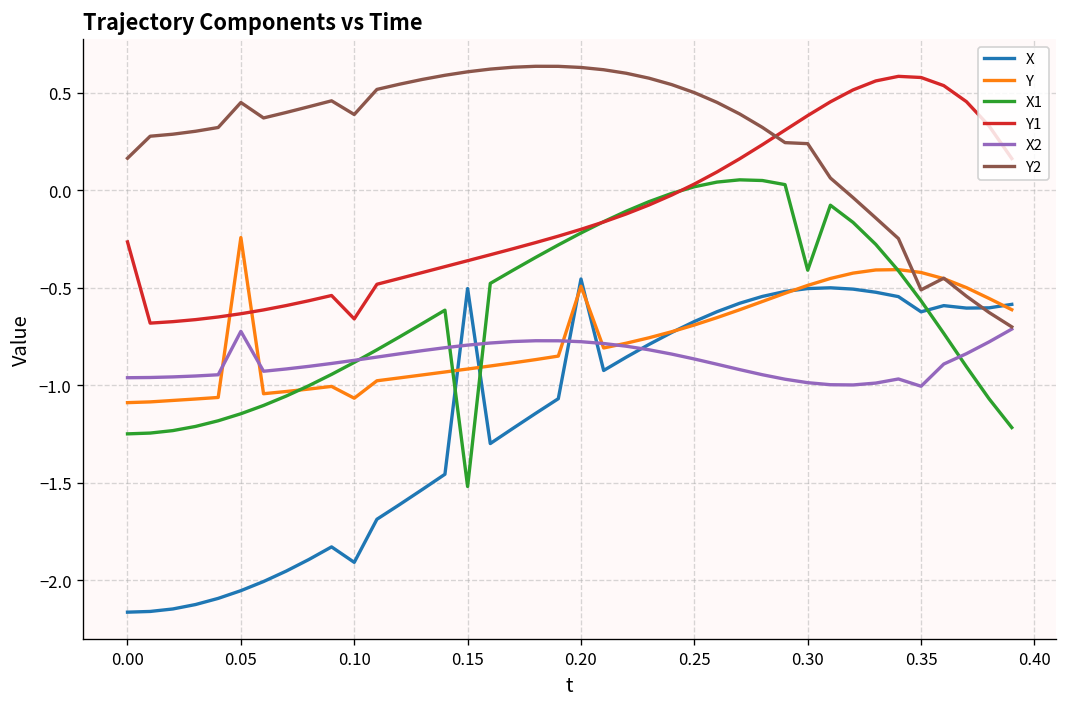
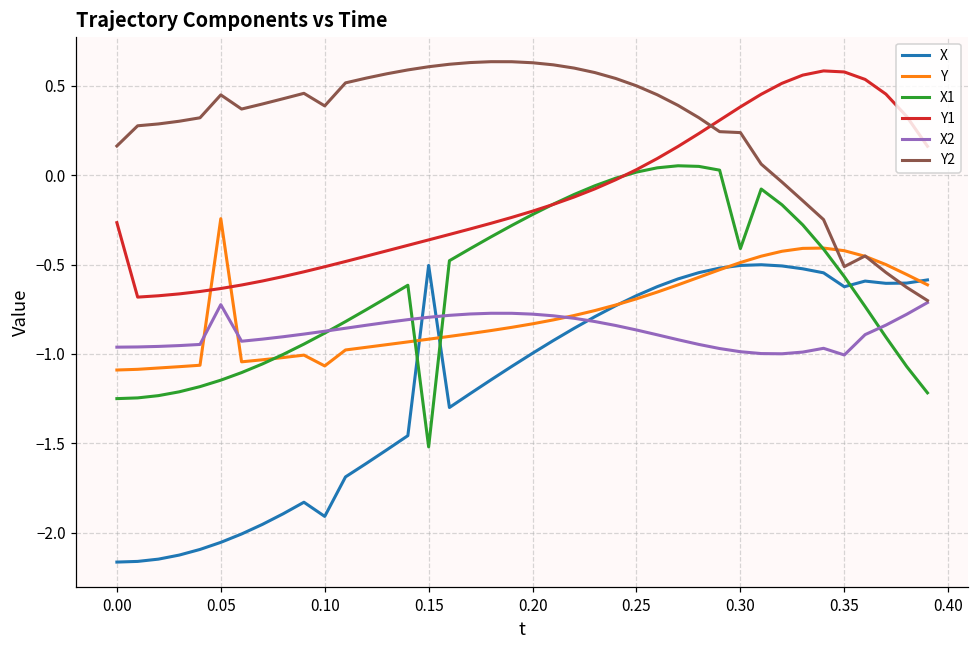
  {
    "X": {
      "0.00": -2.16,
      "0.05": -2.05,
      "0.10": -1.91,
      "0.15": -0.50,
-     "0.20": -0.46,
+     "0.20": -1.00,
      "0.25": -0.67,
      "0.30": -0.50,
      "0.35": -0.62
    },
    "Y": {
      "0.00": -1.09,
      "0.05": -0.24,
      "0.10": -1.07,
      "0.15": -0.92,
-     "0.20": -0.49,
+     "0.20": -0.83,
      "0.25": -0.69,
      "0.30": -0.49,
      "0.35": -0.42
    },
    "X1": {
      "0.00": -1.25,
      "0.05": -1.15,
      "0.15": -1.52,
      "0.20": -0.22,
      "0.30": -0.41,
      "0.35": -0.57
    },
    "Y1": {
      "0.00": -0.27,
      "0.05": -0.63,
-     "0.10": -0.66,
+     "0.10": -0.51,
      "0.15": -0.36,
      "0.20": -0.20,
      "0.30": 0.38,
      "0.35": 0.58
    },
    "X2": {
      "0.00": -0.96,
      "0.05": -0.72,
      "0.15": -0.79,
      "0.20": -0.78,
      "0.25": -0.87,
      "0.30": -0.99,
      "0.35": -1.01
    },
    "Y2": {
      "0.00": 0.16,
      "0.05": 0.45,
      "0.10": 0.39,
      "0.15": 0.61,
      "0.20": 0.63,
      "0.25": 0.50,
      "0.30": 0.24,
      "0.35": -0.51
    }
  }
